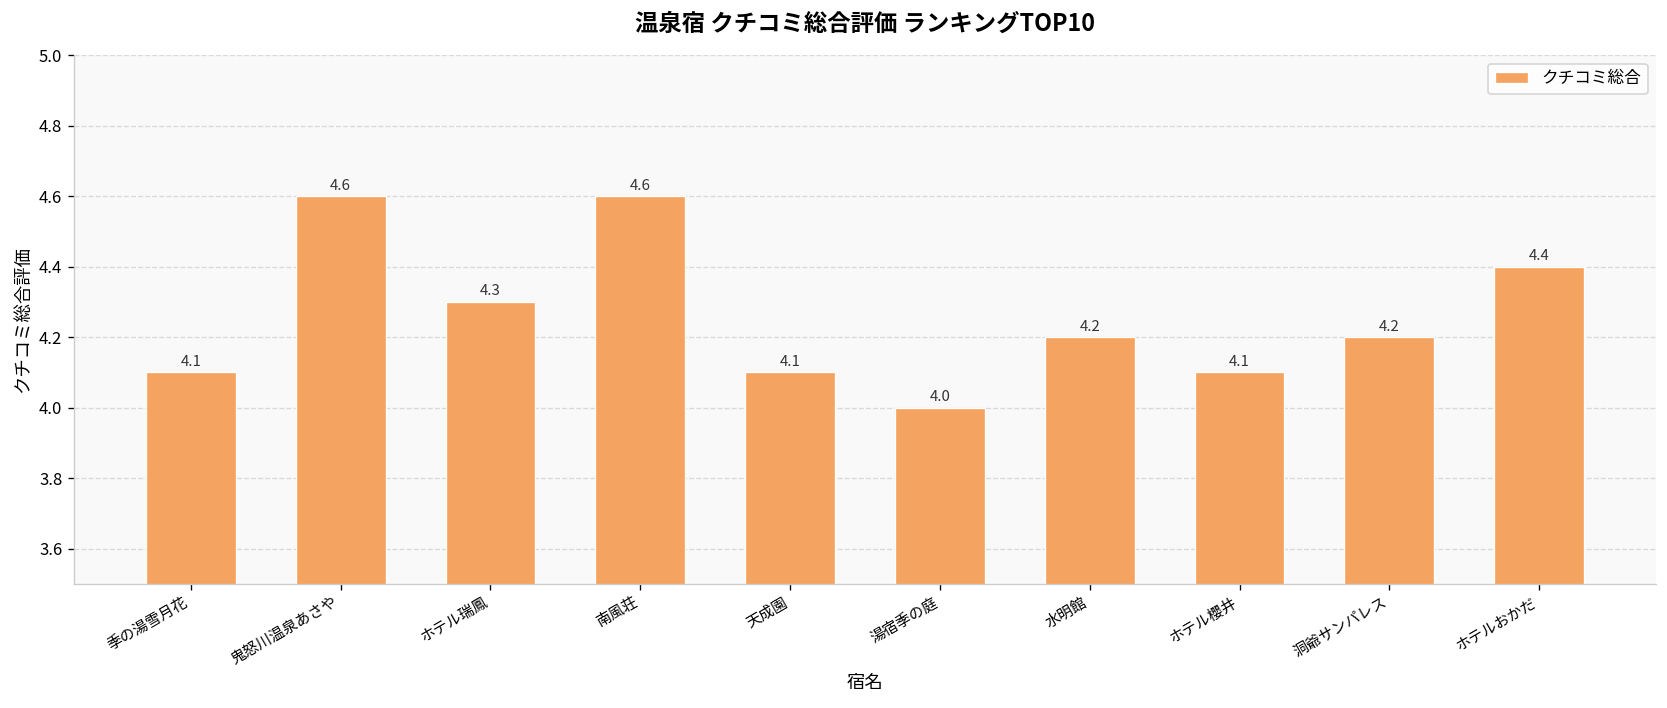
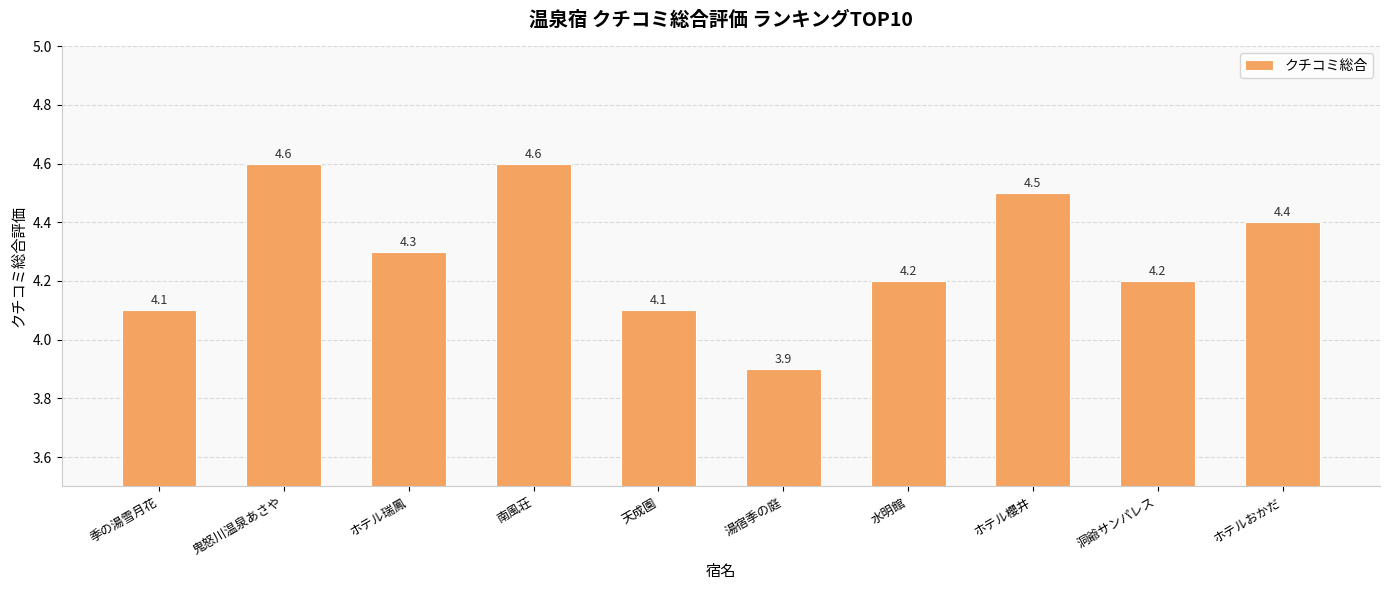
  {
    "季の湯雪月花": 4.1,
    "鬼怒川温泉あさや": 4.6,
    "ホテル瑞鳳": 4.3,
    "南風荘": 4.6,
    "天成園": 4.1,
-   "湯宿季の庭": 4.0,
+   "湯宿季の庭": 3.9,
    "水明館": 4.2,
-   "ホテル櫻井": 4.1,
+   "ホテル櫻井": 4.5,
    "洞爺サンパレス": 4.2,
    "ホテルおかだ": 4.4
  }
